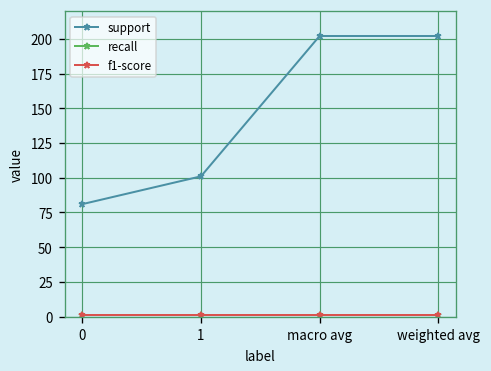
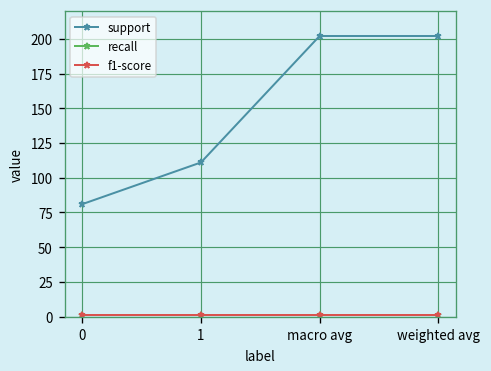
  {
    "support": {
      "0": 81,
-     "1": 101,
+     "1": 111,
      "macro avg": 202,
      "weighted avg": 202
    },
    "f1-score": {
      "0": 1,
      "1": 1,
      "macro avg": 1,
      "weighted avg": 1
    }
  }
